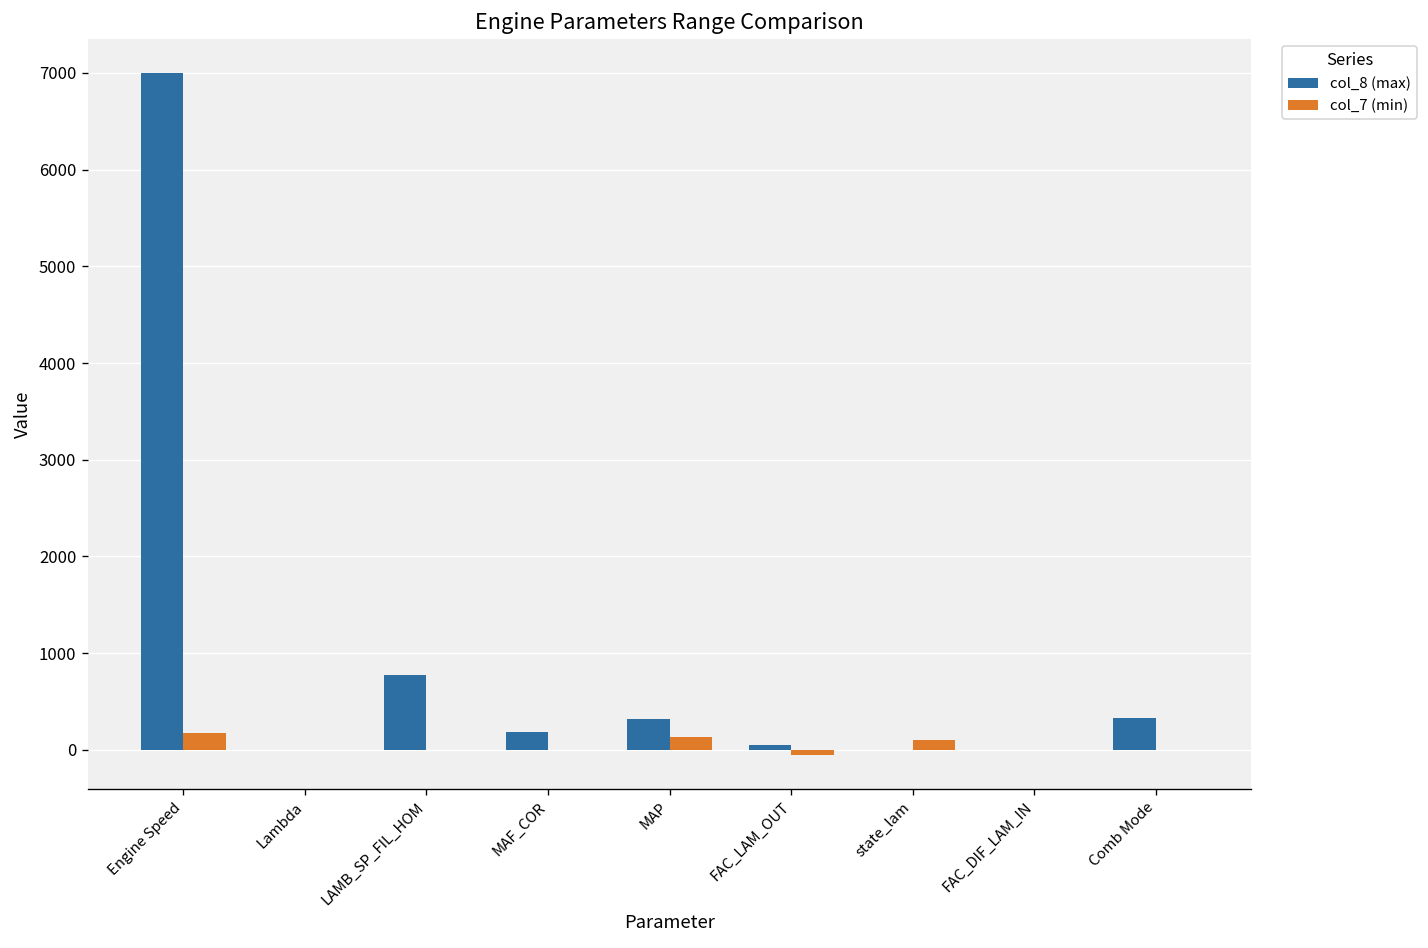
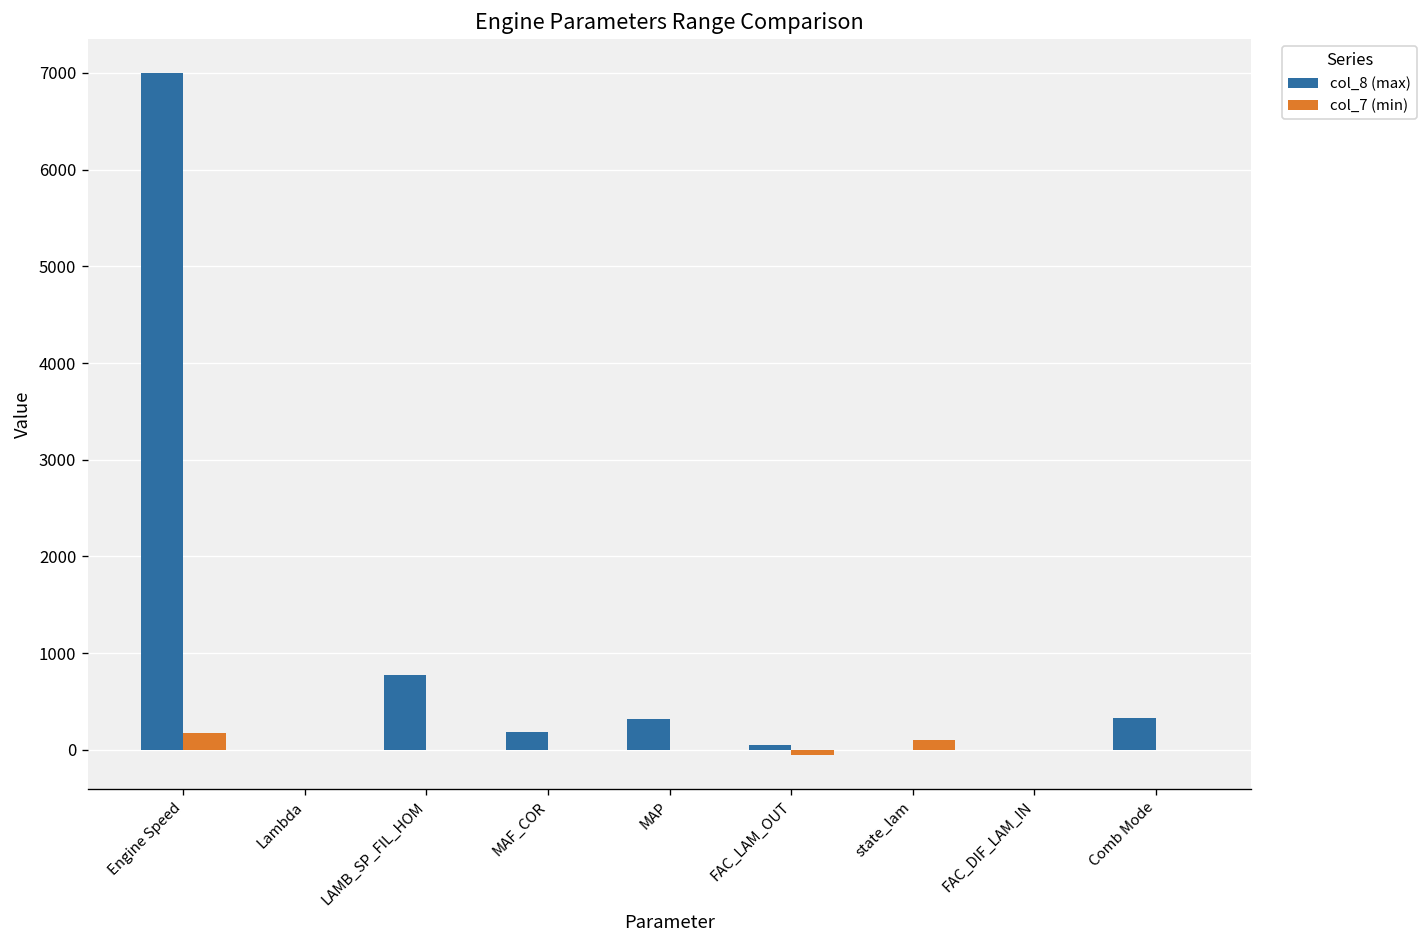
  {
    "col_8 (max)": {
      "Engine Speed": 7000,
      "LAMB_SP_FIL_HOM": 800,
      "MAF_COR": 200,
      "MAP": 300,
      "FAC_LAM_OUT": 100,
      "Comb Mode": 300
    },
    "col_7 (min)": {
      "Engine Speed": 200,
-     "MAP": 100,
+     "MAP": 0,
      "FAC_LAM_OUT": -100,
      "state_lam": 100,
      "Comb Mode": 0
    }
  }
